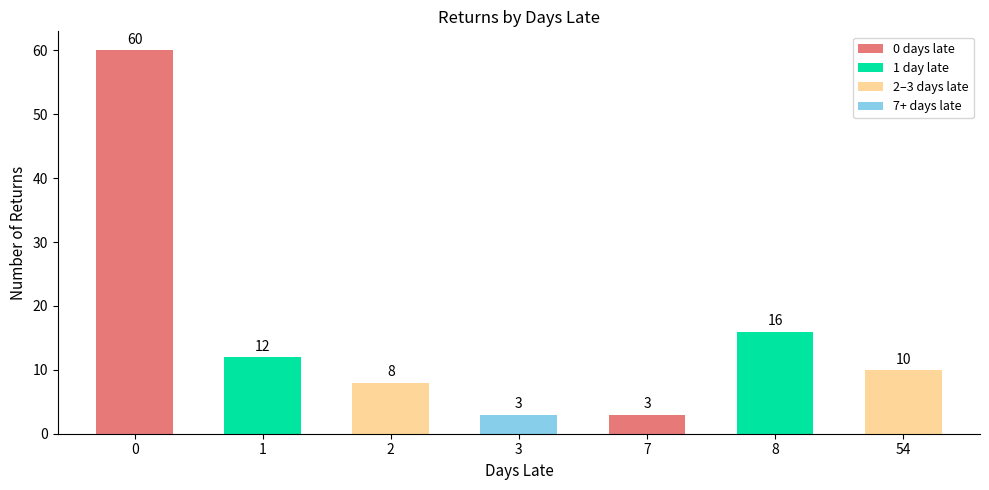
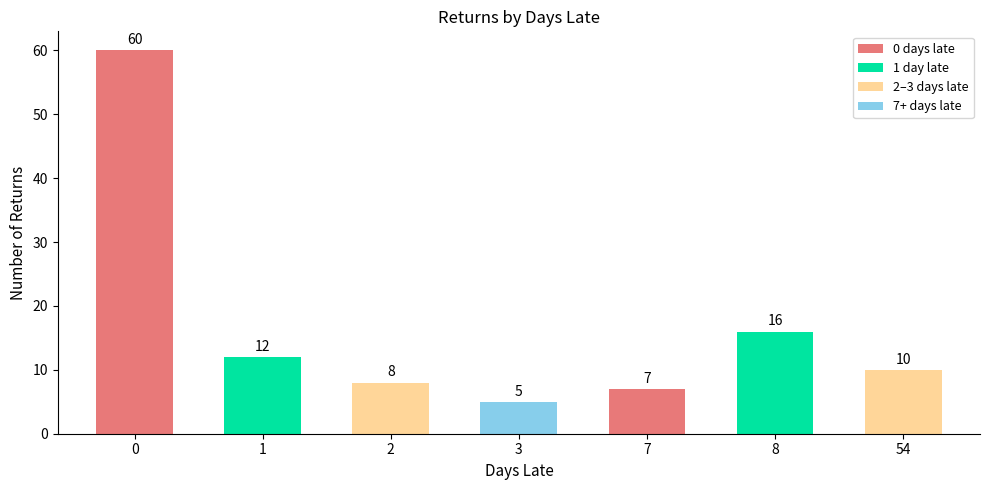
  {
    "0": 60,
    "1": 12,
    "2": 8,
-   "3": 3,
-   "7": 3,
+   "3": 5,
+   "7": 7,
    "8": 16,
    "54": 10
  }
